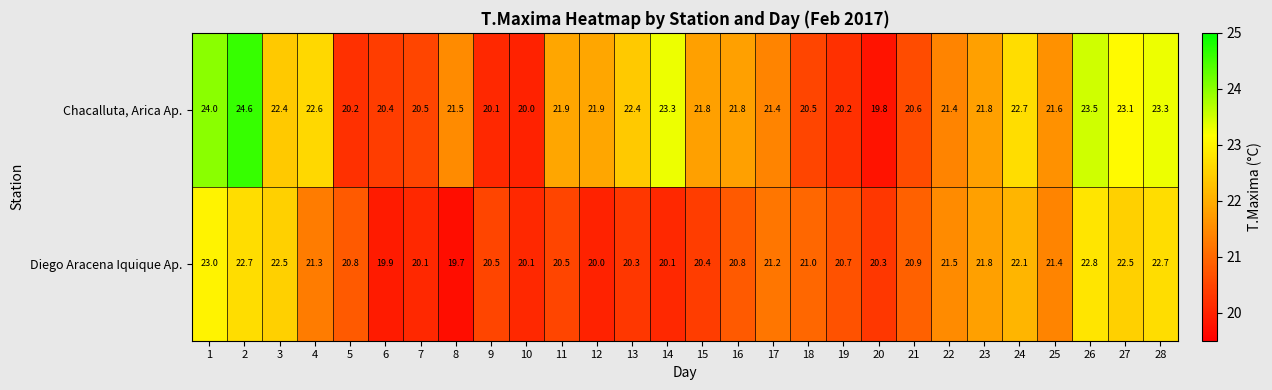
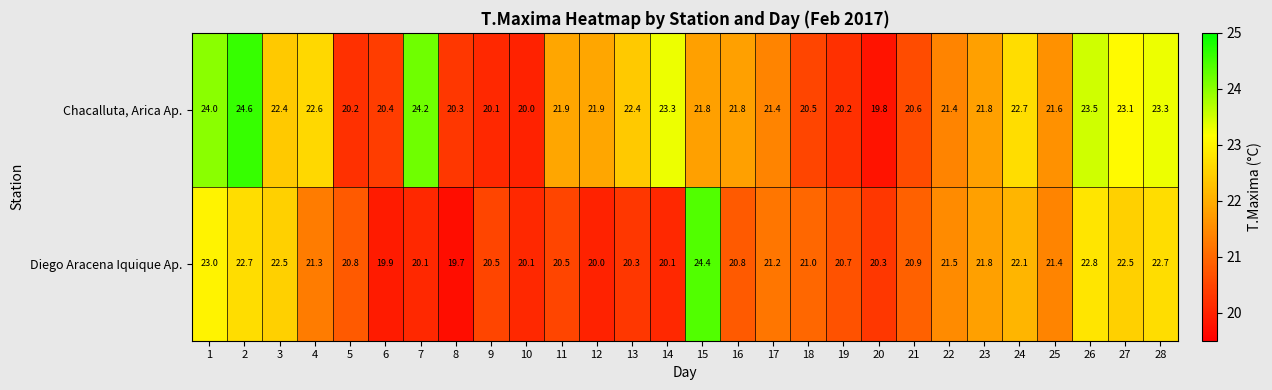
  {
    "Chacalluta, Arica Ap.": {
      "1": 24.0,
      "2": 24.6,
      "3": 22.4,
      "4": 22.6,
      "5": 20.2,
      "6": 20.4,
-     "7": 20.5,
-     "8": 21.5,
+     "7": 24.2,
+     "8": 20.3,
      "9": 20.1,
      "10": 20.0,
      "11": 21.9,
      "12": 21.9,
      "13": 22.4,
      "14": 23.3,
      "15": 21.8,
      "16": 21.8,
      "17": 21.4,
      "18": 20.5,
      "19": 20.2,
      "20": 19.8,
      "21": 20.6,
      "22": 21.4,
      "23": 21.8,
      "24": 22.7,
      "25": 21.6,
      "26": 23.5,
      "27": 23.1,
      "28": 23.3
    },
    "Diego Aracena Iquique Ap.": {
      "1": 23.0,
      "2": 22.7,
      "3": 22.5,
      "4": 21.3,
      "5": 20.8,
      "6": 19.9,
      "7": 20.1,
      "8": 19.7,
      "9": 20.5,
      "10": 20.1,
      "11": 20.5,
      "12": 20.0,
      "13": 20.3,
      "14": 20.1,
-     "15": 20.4,
+     "15": 24.4,
      "16": 20.8,
      "17": 21.2,
      "18": 21.0,
      "19": 20.7,
      "20": 20.3,
      "21": 20.9,
      "22": 21.5,
      "23": 21.8,
      "24": 22.1,
      "25": 21.4,
      "26": 22.8,
      "27": 22.5,
      "28": 22.7
    }
  }
